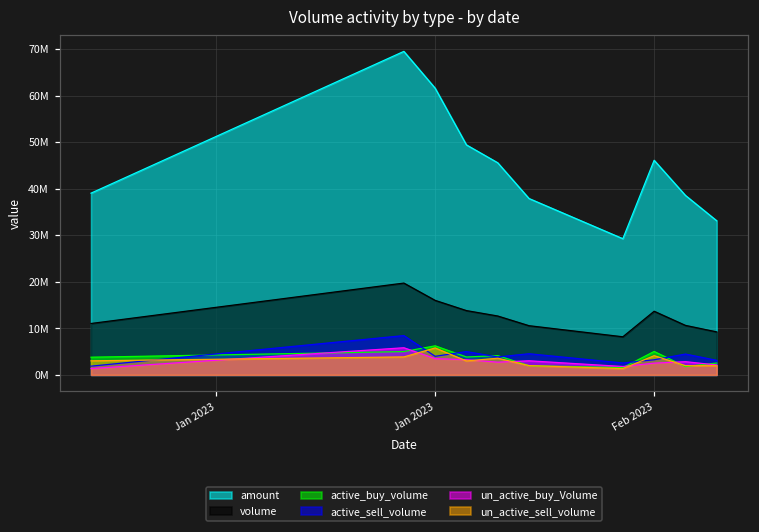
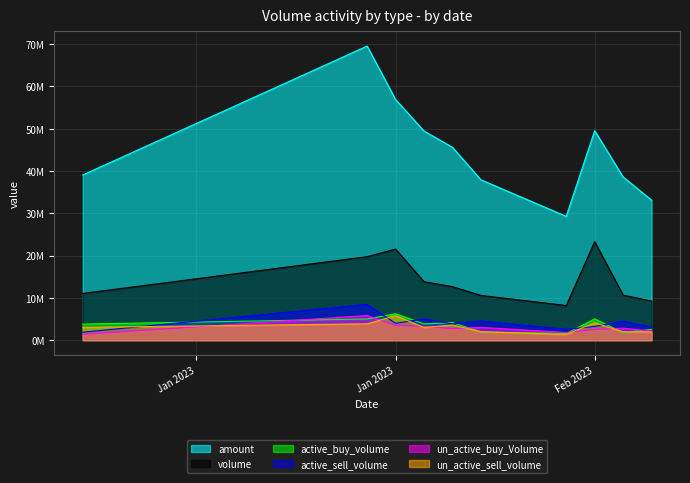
  {
    "amount": {
-     "Jan 2023": 62000000,
-     "Feb 2023": 46000000
+     "Jan 2023": 57000000,
+     "Feb 2023": 50000000
    },
    "volume": {
-     "Jan 2023": 16000000,
-     "Feb 2023": 14000000
+     "Jan 2023": 22000000,
+     "Feb 2023": 23000000
    },
    "active_buy_volume": {
      "Feb 2023": 5000000
    },
    "active_sell_volume": {
      "Feb 2023": 3000000
    },
    "un_active_buy_Volume": {
      "Feb 2023": 3000000
    },
    "un_active_sell_volume": {
      "Feb 2023": 4000000
    }
  }
